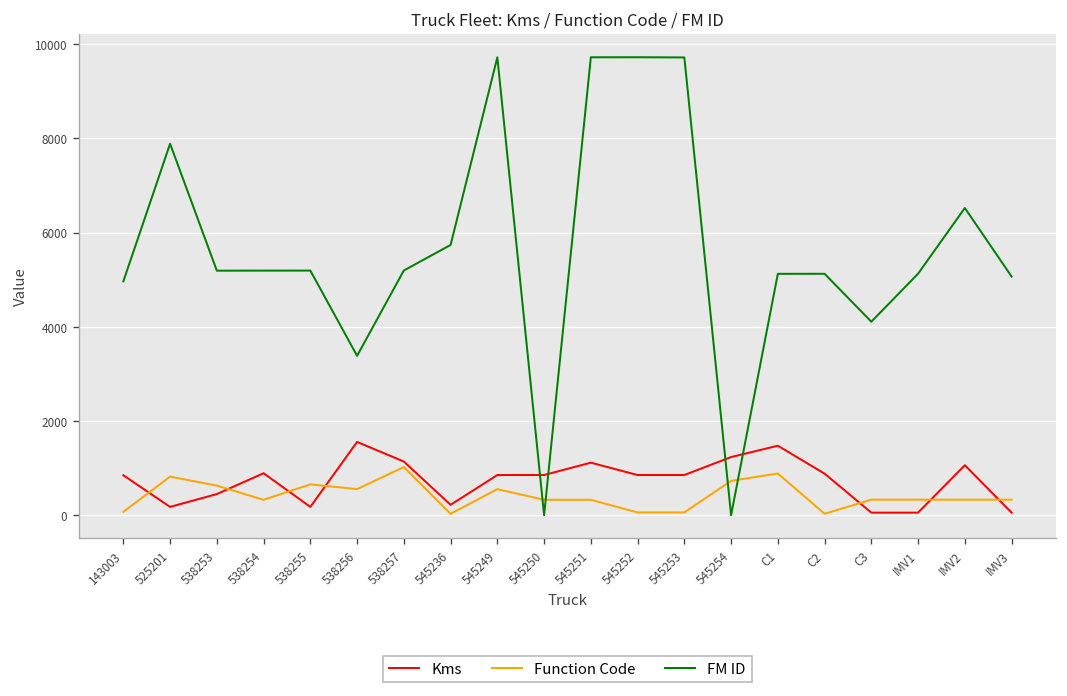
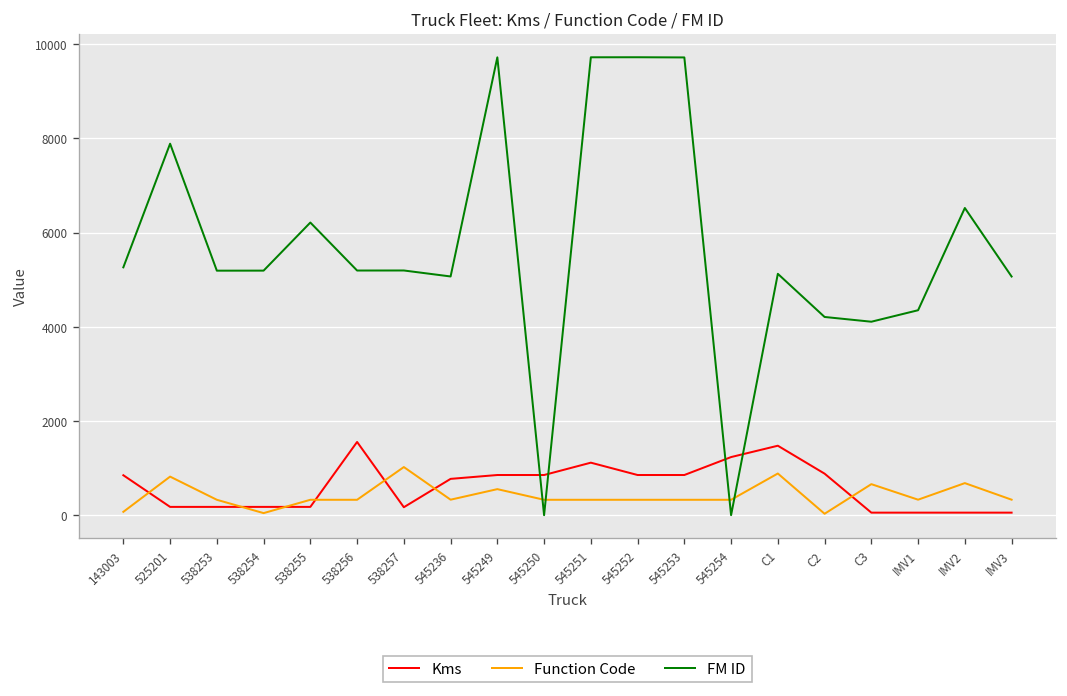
  {
    "Kms": {
      "143003": 800,
      "525201": 200,
-     "538253": 400,
-     "538254": 900,
+     "538253": 200,
+     "538254": 200,
      "538255": 200,
      "538256": 1600,
-     "538257": 1100,
-     "545236": 200,
+     "538257": 200,
+     "545236": 800,
      "545249": 900,
      "545250": 900,
      "545251": 1100,
      "545252": 900,
      "545253": 900,
      "545254": 1200,
      "C1": 1500,
      "C2": 900,
      "C3": 100,
      "IMV1": 100,
-     "IMV2": 1100,
+     "IMV2": 100,
      "IMV3": 100
    },
    "Function Code": {
      "143003": 100,
      "525201": 800,
-     "538253": 600,
-     "538254": 300,
-     "538255": 700,
-     "538256": 600,
+     "538253": 300,
+     "538254": 0,
+     "538255": 300,
+     "538256": 300,
      "538257": 1000,
-     "545236": 0,
+     "545236": 300,
      "545249": 600,
      "545250": 300,
      "545251": 300,
-     "545252": 100,
-     "545253": 100,
-     "545254": 700,
+     "545252": 300,
+     "545253": 300,
+     "545254": 300,
      "C1": 900,
      "C2": 0,
-     "C3": 300,
+     "C3": 700,
      "IMV1": 300,
-     "IMV2": 300,
+     "IMV2": 700,
      "IMV3": 300
    },
    "FM ID": {
-     "143003": 5000,
+     "143003": 5300,
      "525201": 7900,
      "538253": 5200,
      "538254": 5200,
-     "538255": 5200,
-     "538256": 3400,
+     "538255": 6200,
+     "538256": 5200,
      "538257": 5200,
-     "545236": 5700,
+     "545236": 5100,
      "545249": 9700,
      "545250": 0,
      "545251": 9700,
      "545252": 9700,
      "545253": 9700,
      "545254": 0,
      "C1": 5100,
-     "C2": 5100,
+     "C2": 4200,
      "C3": 4100,
-     "IMV1": 5100,
+     "IMV1": 4400,
      "IMV2": 6500,
      "IMV3": 5100
    }
  }
